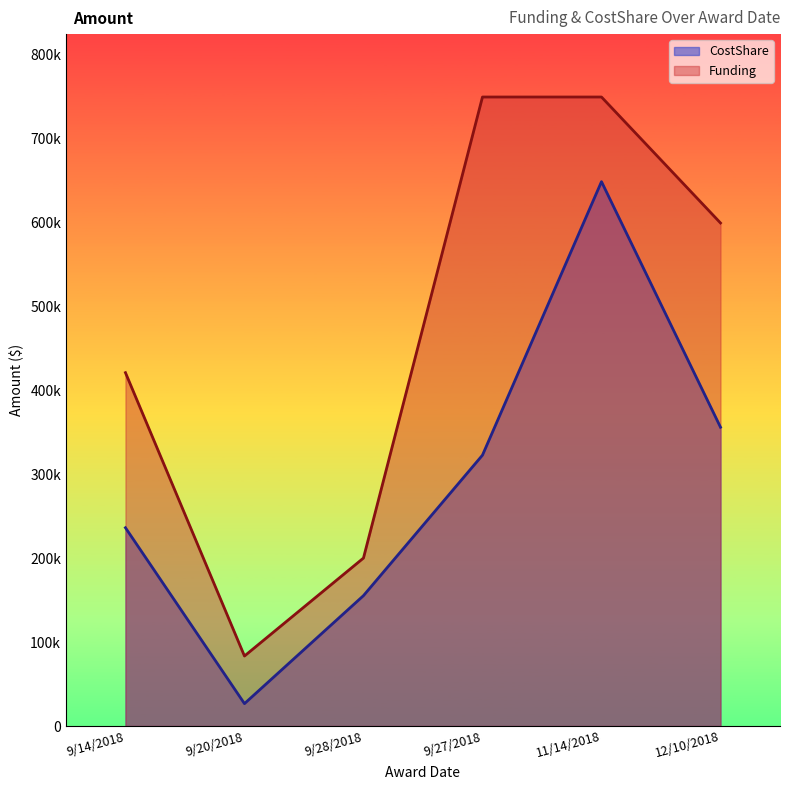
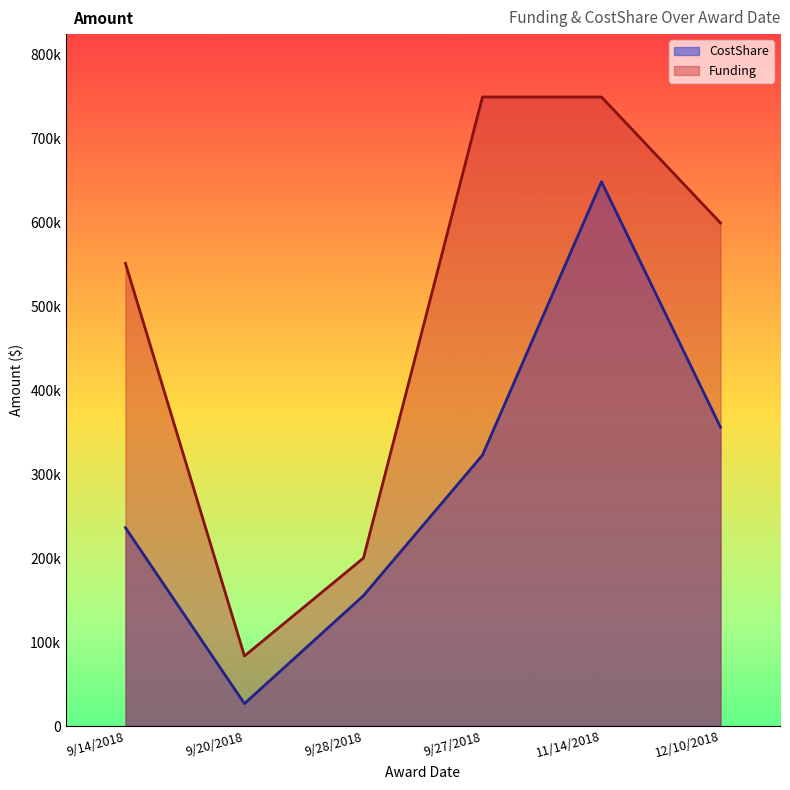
  {
    "CostShare": {
      "9/14/2018": 240000,
      "9/20/2018": 30000,
      "9/28/2018": 160000,
      "9/27/2018": 320000,
      "11/14/2018": 650000,
      "12/10/2018": 360000
    },
    "Funding": {
-     "9/14/2018": 420000,
+     "9/14/2018": 550000,
      "9/20/2018": 80000,
      "9/28/2018": 200000,
      "9/27/2018": 750000,
      "11/14/2018": 750000,
      "12/10/2018": 600000
    }
  }
